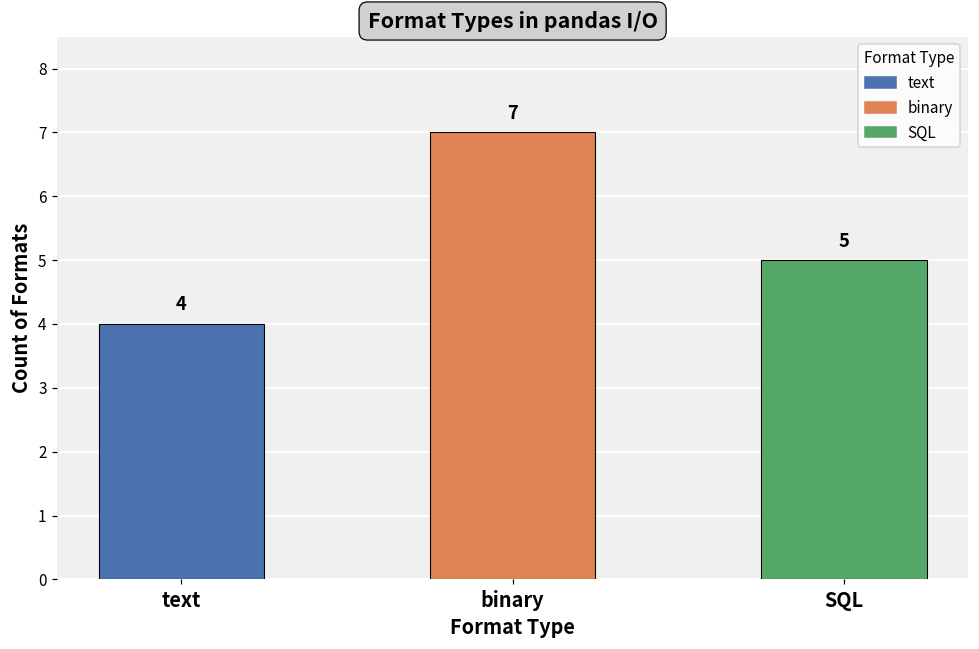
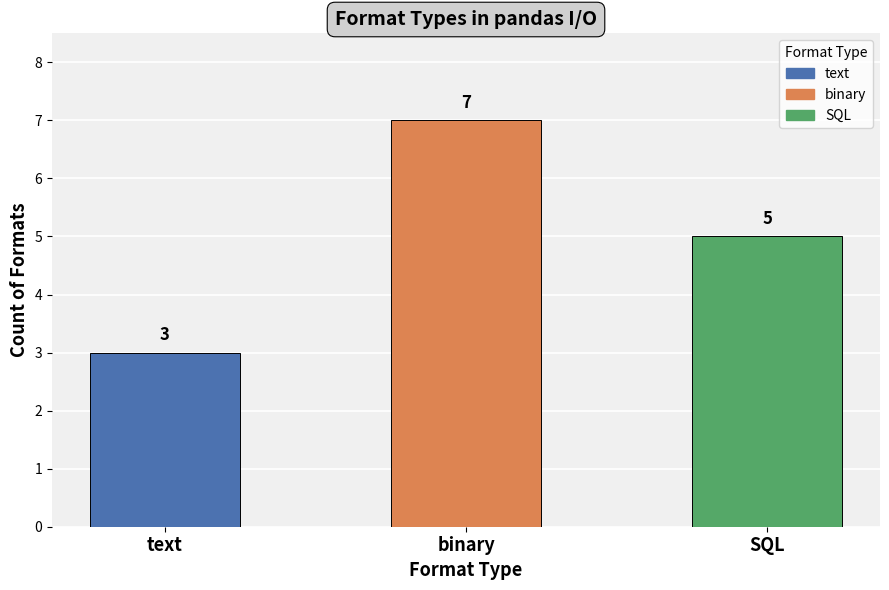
  {
-   "text": 4,
+   "text": 3,
    "binary": 7,
    "SQL": 5
  }
